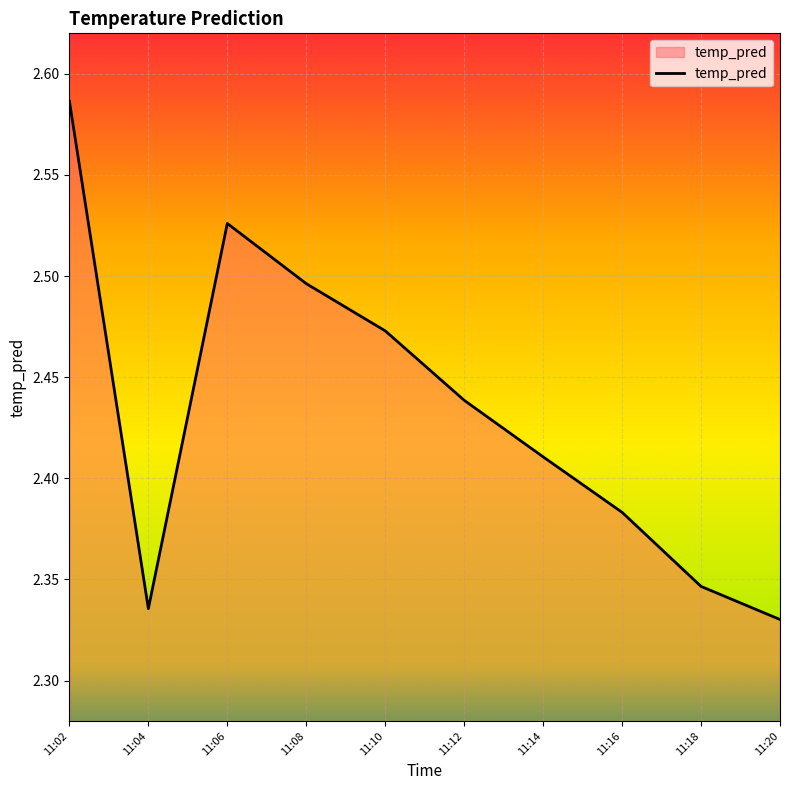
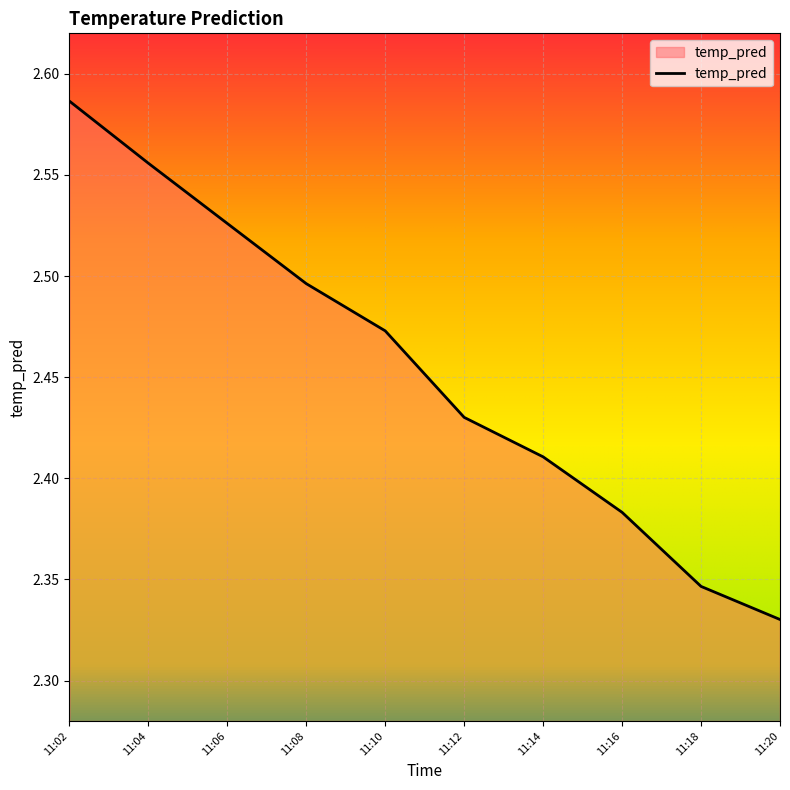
  {
    "11:02": 2.586,
-   "11:04": 2.336,
+   "11:04": 2.556,
    "11:06": 2.526,
    "11:08": 2.496,
    "11:10": 2.473,
-   "11:12": 2.439,
+   "11:12": 2.430,
    "11:14": 2.411,
    "11:16": 2.383,
    "11:18": 2.347,
    "11:20": 2.330
  }
